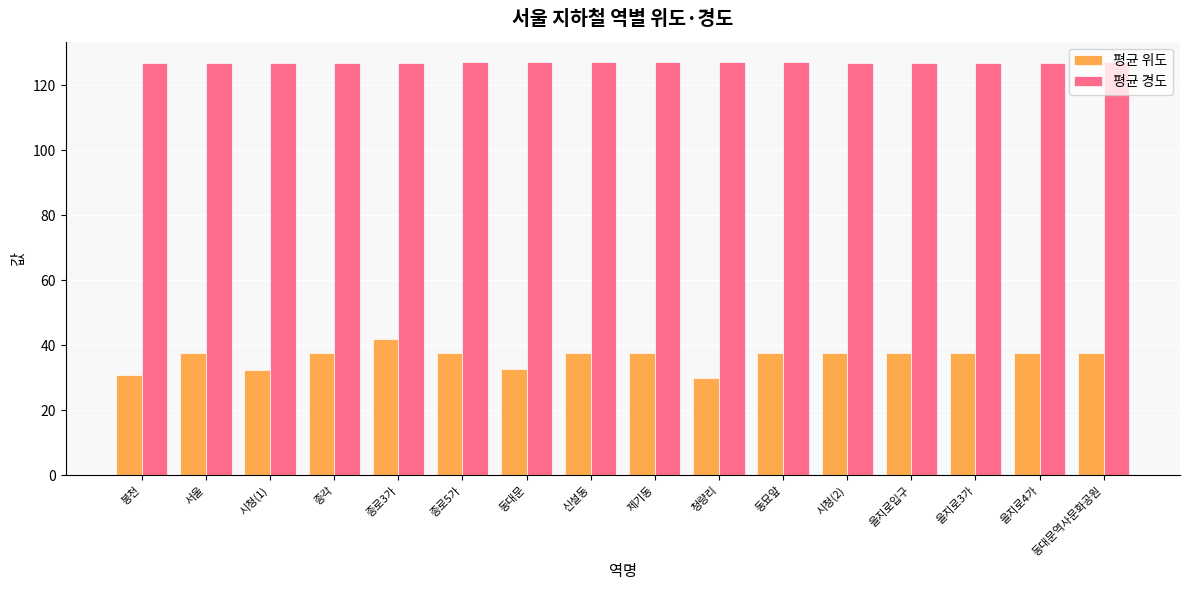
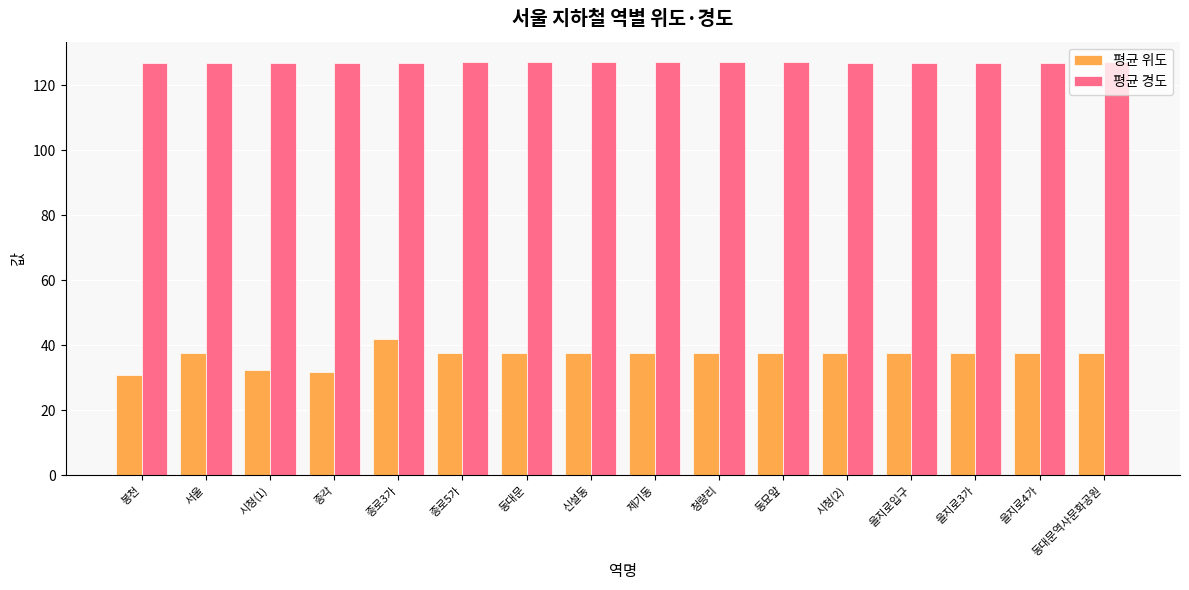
  {
    "평균 위도": {
      "봉천": 31,
      "서울": 38,
      "시청(1)": 33,
-     "종각": 38,
+     "종각": 32,
      "종로3가": 42,
      "종로5가": 38,
-     "동대문": 33,
+     "동대문": 38,
      "신설동": 38,
      "제기동": 38,
-     "청량리": 30,
+     "청량리": 38,
      "동묘앞": 38,
      "시청(2)": 38,
      "을지로입구": 38,
      "을지로3가": 38,
      "을지로4가": 38,
      "동대문역사문화공원": 38
    },
    "평균 경도": {
      "봉천": 127,
      "서울": 127,
      "시청(1)": 127,
      "종각": 127,
      "종로3가": 127,
      "종로5가": 127,
      "동대문": 127,
      "신설동": 127,
      "제기동": 127,
      "청량리": 127,
      "동묘앞": 127,
      "시청(2)": 127,
      "을지로입구": 127,
      "을지로3가": 127,
      "을지로4가": 127
    }
  }
